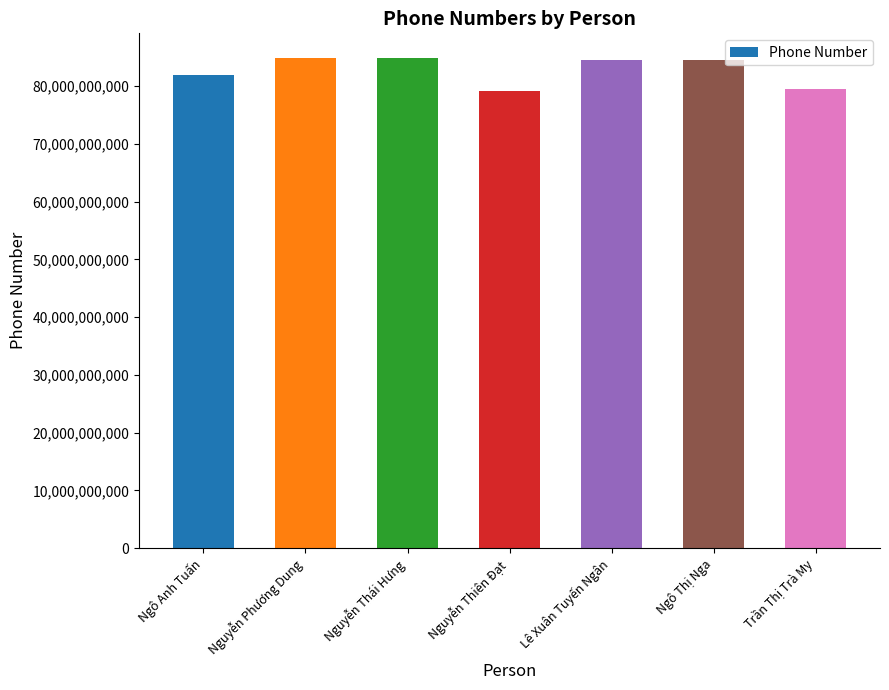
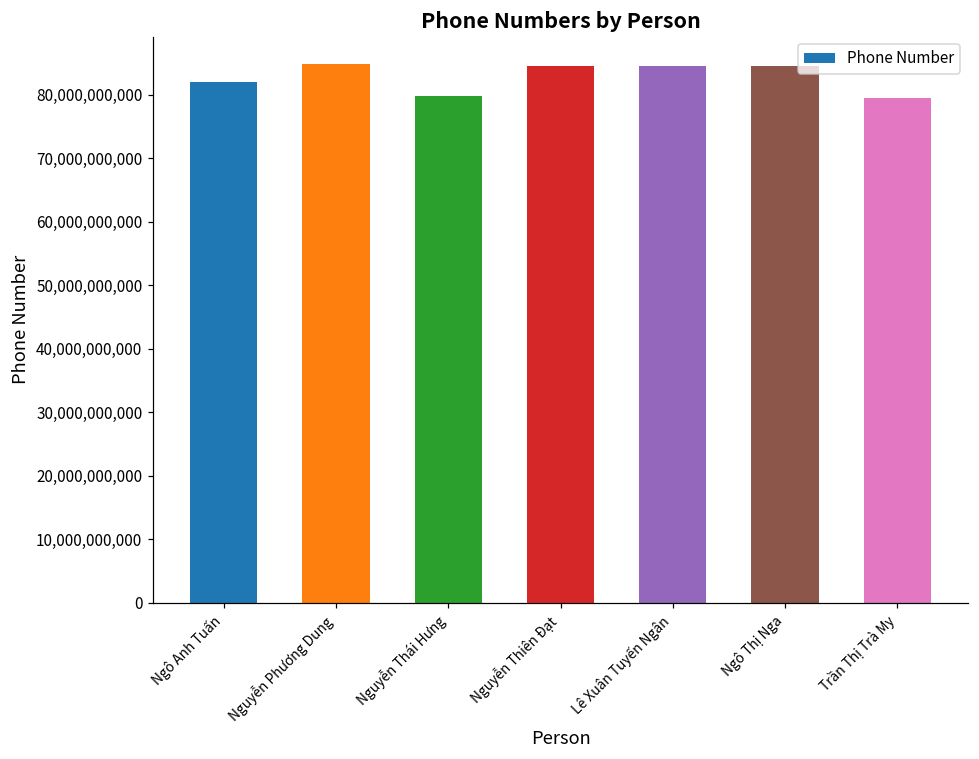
  {
    "Ngô Anh Tuấn": "82,000,000,000",
    "Nguyễn Phương Dung": "85,000,000,000",
-   "Nguyễn Thái Hưng": "85,000,000,000",
-   "Nguyễn Thiên Đạt": "79,000,000,000",
+   "Nguyễn Thái Hưng": "80,000,000,000",
+   "Nguyễn Thiên Đạt": "85,000,000,000",
    "Lê Xuân Tuyến Ngân": "84,000,000,000",
    "Ngô Thị Nga": "85,000,000,000",
    "Trần Thị Trà My": "79,000,000,000"
  }
